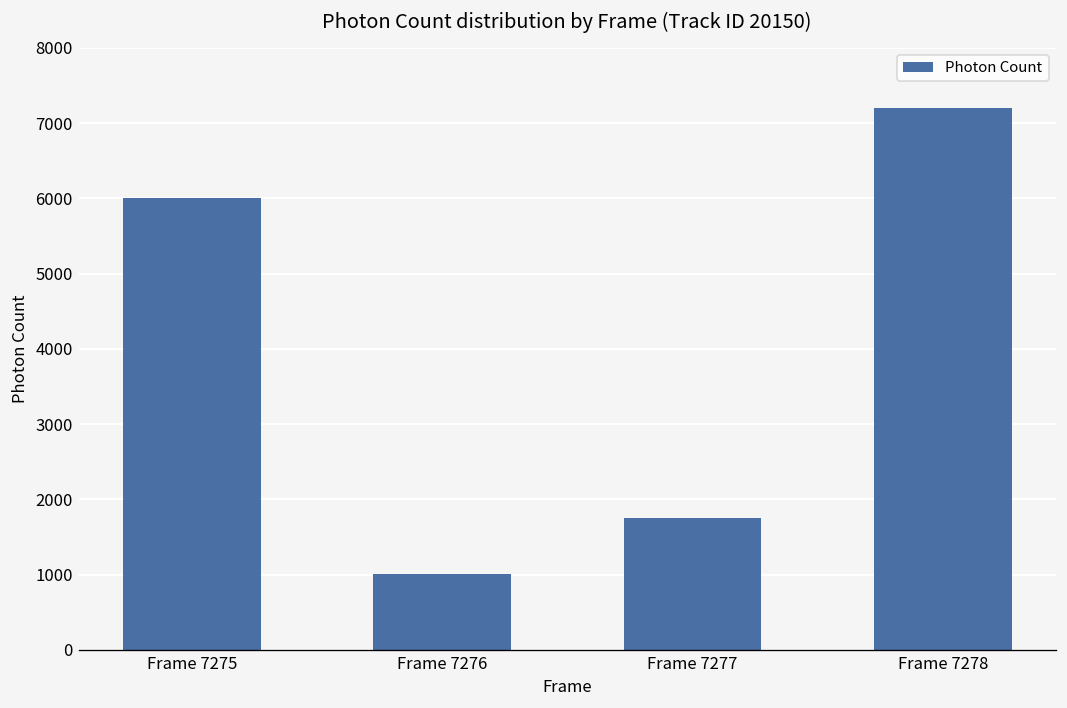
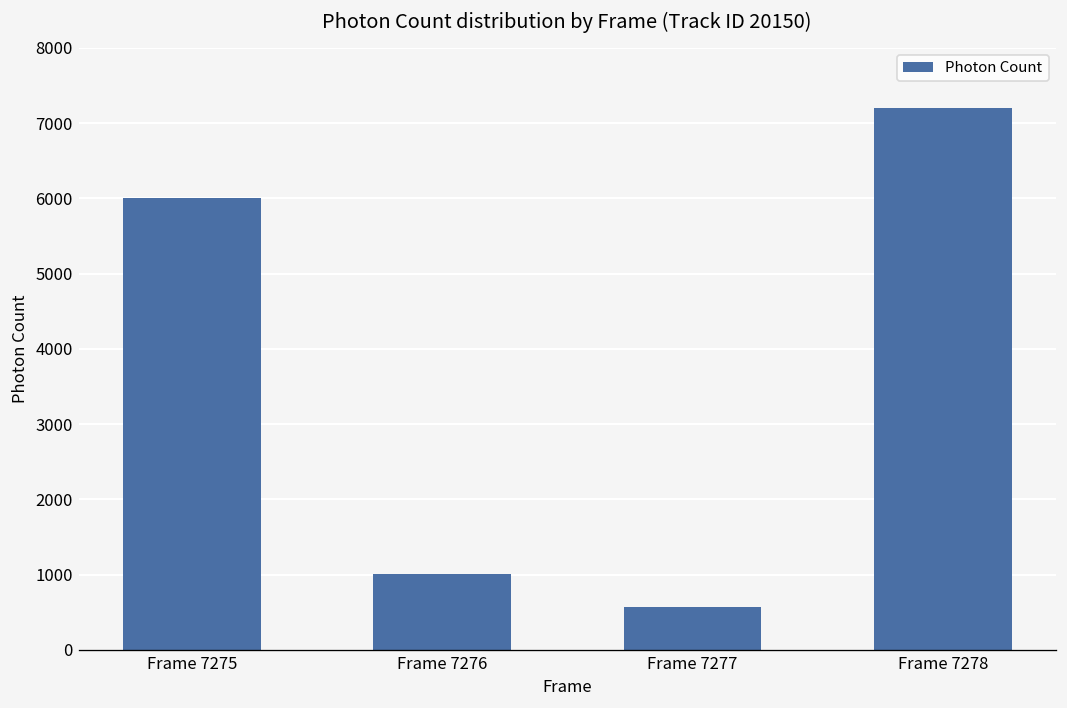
  {
    "Frame 7275": 6000,
    "Frame 7276": 1000,
-   "Frame 7277": 1700,
+   "Frame 7277": 600,
    "Frame 7278": 7200
  }
